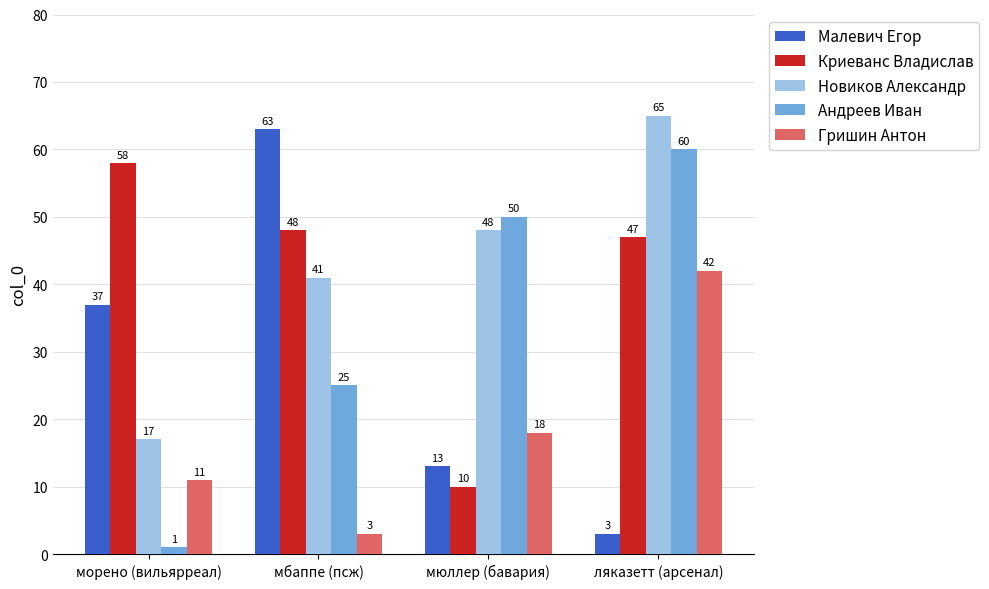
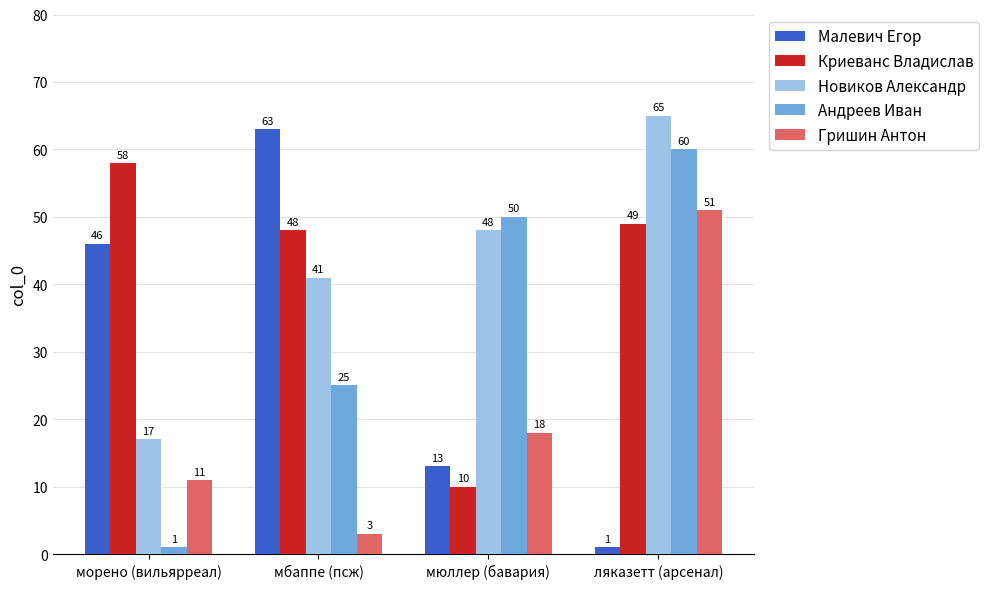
  {
    "Малевич Егор": {
-     "морено (вильярреал)": 37,
+     "морено (вильярреал)": 46,
      "мбаппе (псж)": 63,
      "мюллер (бавария)": 13,
-     "ляказетт (арсенал)": 3
+     "ляказетт (арсенал)": 1
    },
    "Криеванс Владислав": {
      "морено (вильярреал)": 58,
      "мбаппе (псж)": 48,
      "мюллер (бавария)": 10,
-     "ляказетт (арсенал)": 47
+     "ляказетт (арсенал)": 49
    },
    "Гришин Антон": {
      "морено (вильярреал)": 11,
      "мбаппе (псж)": 3,
      "мюллер (бавария)": 18,
-     "ляказетт (арсенал)": 42
+     "ляказетт (арсенал)": 51
    }
  }
